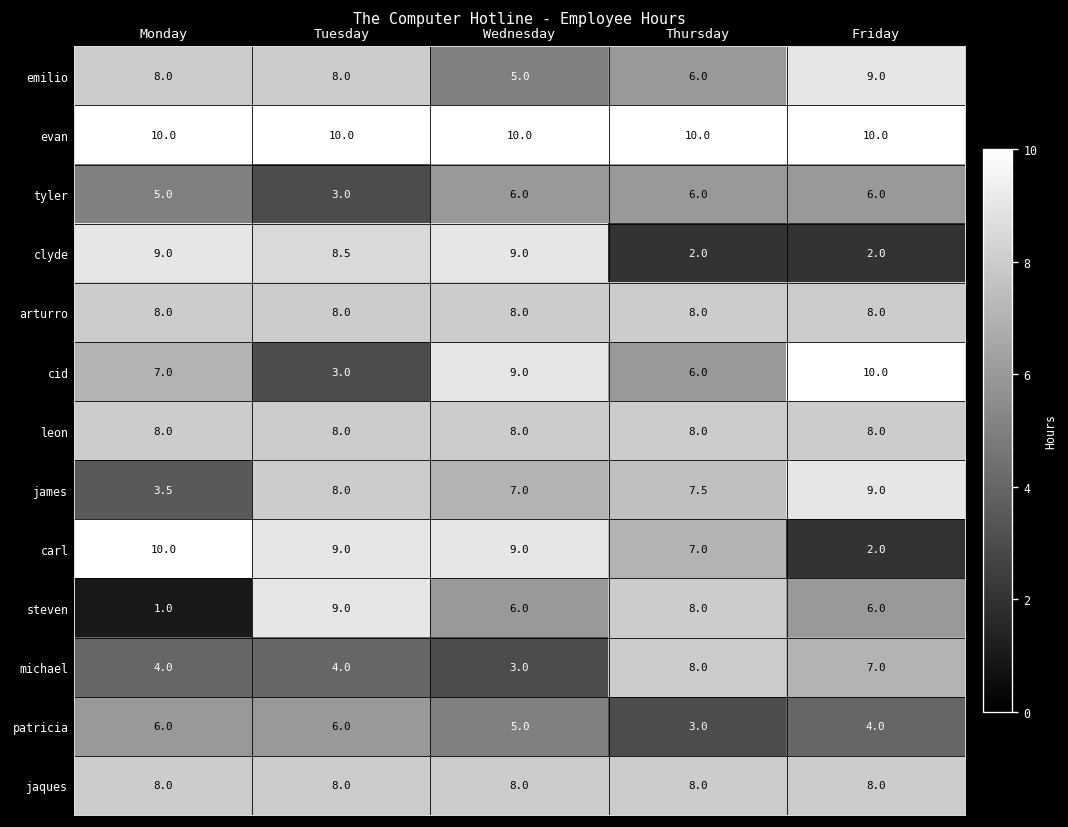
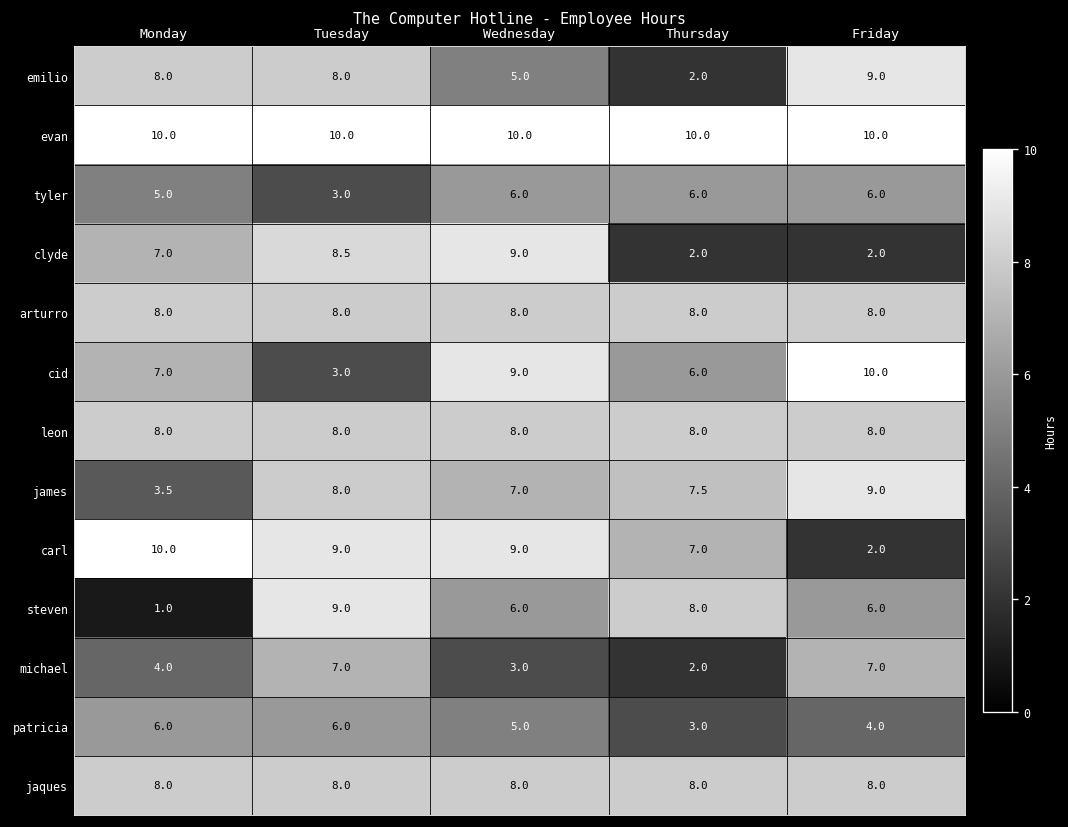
  {
    "emilio": {
      "Monday": 8.0,
      "Tuesday": 8.0,
      "Wednesday": 5.0,
-     "Thursday": 6.0,
+     "Thursday": 2.0,
      "Friday": 9.0
    },
    "evan": {
      "Monday": 10.0,
      "Tuesday": 10.0,
      "Wednesday": 10.0,
      "Thursday": 10.0,
      "Friday": 10.0
    },
    "tyler": {
      "Monday": 5.0,
      "Tuesday": 3.0,
      "Wednesday": 6.0,
      "Thursday": 6.0,
      "Friday": 6.0
    },
    "clyde": {
-     "Monday": 9.0,
+     "Monday": 7.0,
      "Tuesday": 8.5,
      "Wednesday": 9.0,
      "Thursday": 2.0,
      "Friday": 2.0
    },
    "arturro": {
      "Monday": 8.0,
      "Tuesday": 8.0,
      "Wednesday": 8.0,
      "Thursday": 8.0,
      "Friday": 8.0
    },
    "cid": {
      "Monday": 7.0,
      "Tuesday": 3.0,
      "Wednesday": 9.0,
      "Thursday": 6.0,
      "Friday": 10.0
    },
    "leon": {
      "Monday": 8.0,
      "Tuesday": 8.0,
      "Wednesday": 8.0,
      "Thursday": 8.0,
      "Friday": 8.0
    },
    "james": {
      "Monday": 3.5,
      "Tuesday": 8.0,
      "Wednesday": 7.0,
      "Thursday": 7.5,
      "Friday": 9.0
    },
    "carl": {
      "Monday": 10.0,
      "Tuesday": 9.0,
      "Wednesday": 9.0,
      "Thursday": 7.0,
      "Friday": 2.0
    },
    "steven": {
      "Monday": 1.0,
      "Tuesday": 9.0,
      "Wednesday": 6.0,
      "Thursday": 8.0,
      "Friday": 6.0
    },
    "michael": {
      "Monday": 4.0,
-     "Tuesday": 4.0,
+     "Tuesday": 7.0,
      "Wednesday": 3.0,
-     "Thursday": 8.0,
+     "Thursday": 2.0,
      "Friday": 7.0
    },
    "patricia": {
      "Monday": 6.0,
      "Tuesday": 6.0,
      "Wednesday": 5.0,
      "Thursday": 3.0,
      "Friday": 4.0
    },
    "jaques": {
      "Monday": 8.0,
      "Tuesday": 8.0,
      "Wednesday": 8.0,
      "Thursday": 8.0,
      "Friday": 8.0
    }
  }
